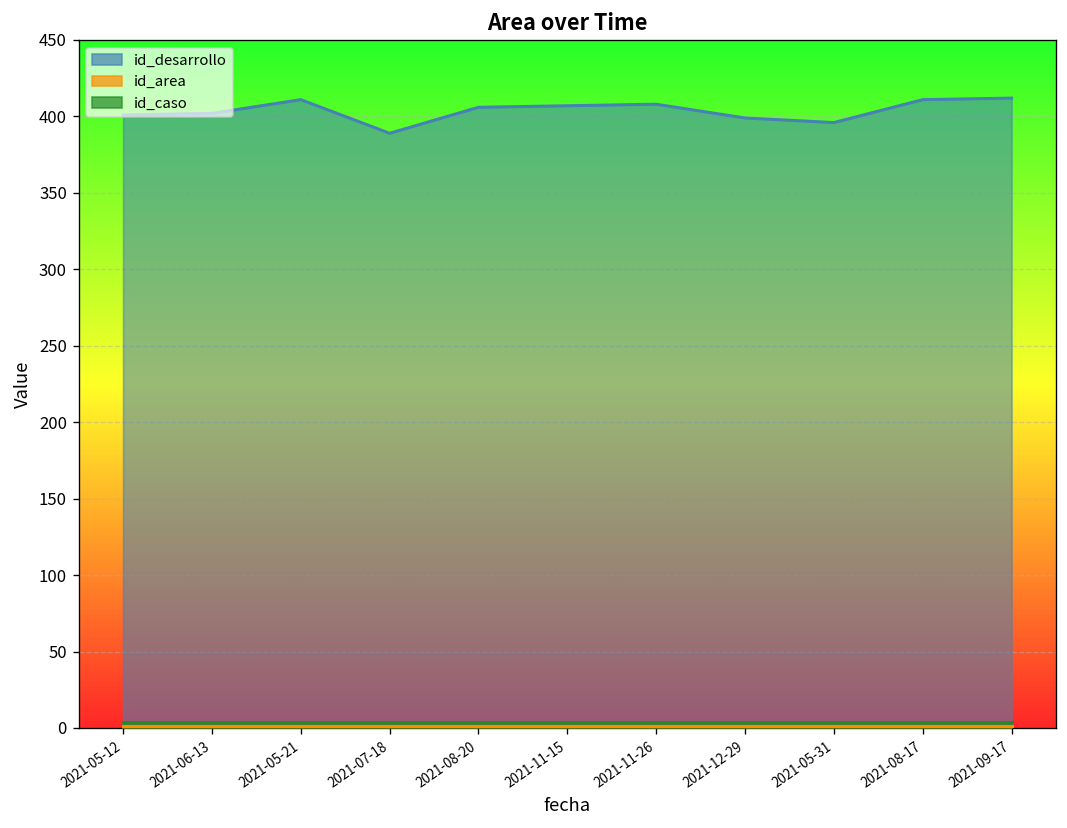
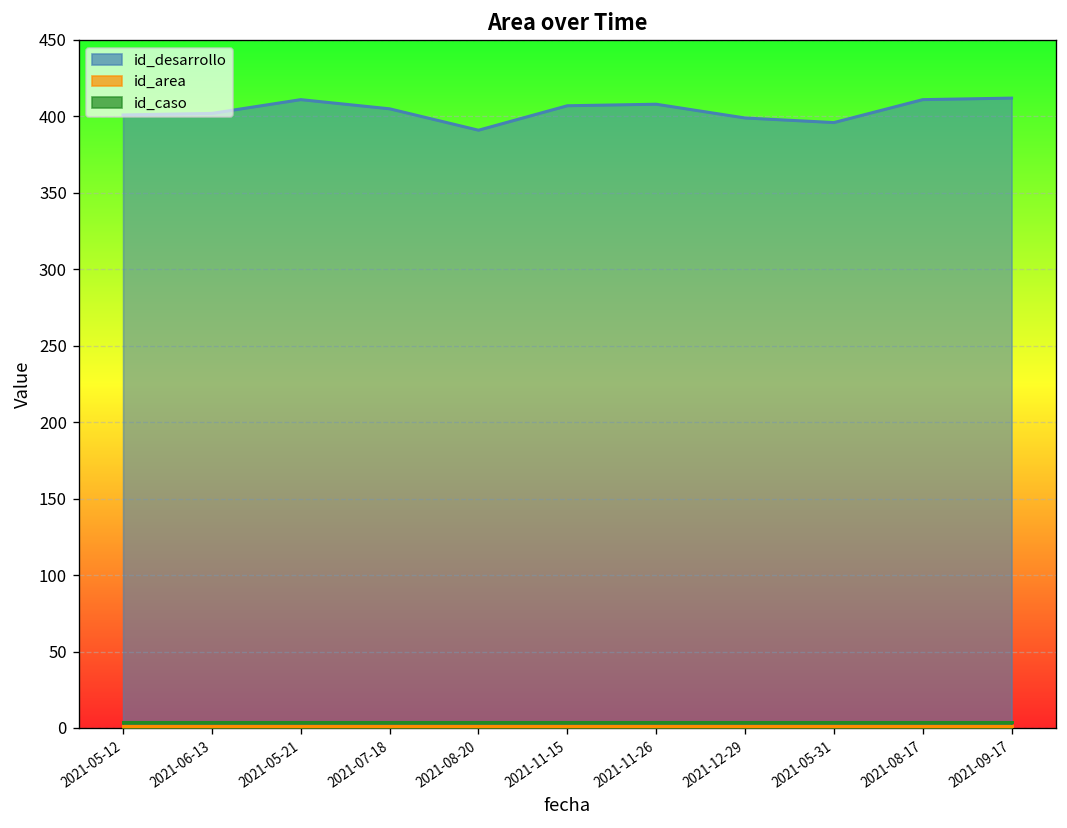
  {
    "id_desarrollo": {
      "2021-05-21": 411,
-     "2021-07-18": 389,
-     "2021-08-20": 406,
+     "2021-07-18": 405,
+     "2021-08-20": 391,
      "2021-11-15": 407,
      "2021-11-26": 408,
      "2021-12-29": 399,
      "2021-05-31": 396,
      "2021-08-17": 411,
      "2021-09-17": 412
    },
    "id_area": {
      "2021-05-12": 1,
      "2021-06-13": 1,
      "2021-05-21": 1,
      "2021-07-18": 1,
      "2021-08-20": 1,
      "2021-11-15": 1,
      "2021-11-26": 1,
      "2021-12-29": 1,
      "2021-05-31": 1,
      "2021-08-17": 1,
      "2021-09-17": 1
    },
    "id_caso": {
      "2021-05-12": 4,
      "2021-06-13": 4,
      "2021-05-21": 4,
      "2021-07-18": 4,
      "2021-08-20": 4,
      "2021-11-15": 4,
      "2021-11-26": 4,
      "2021-12-29": 4,
      "2021-05-31": 4,
      "2021-08-17": 4,
      "2021-09-17": 4
    }
  }
